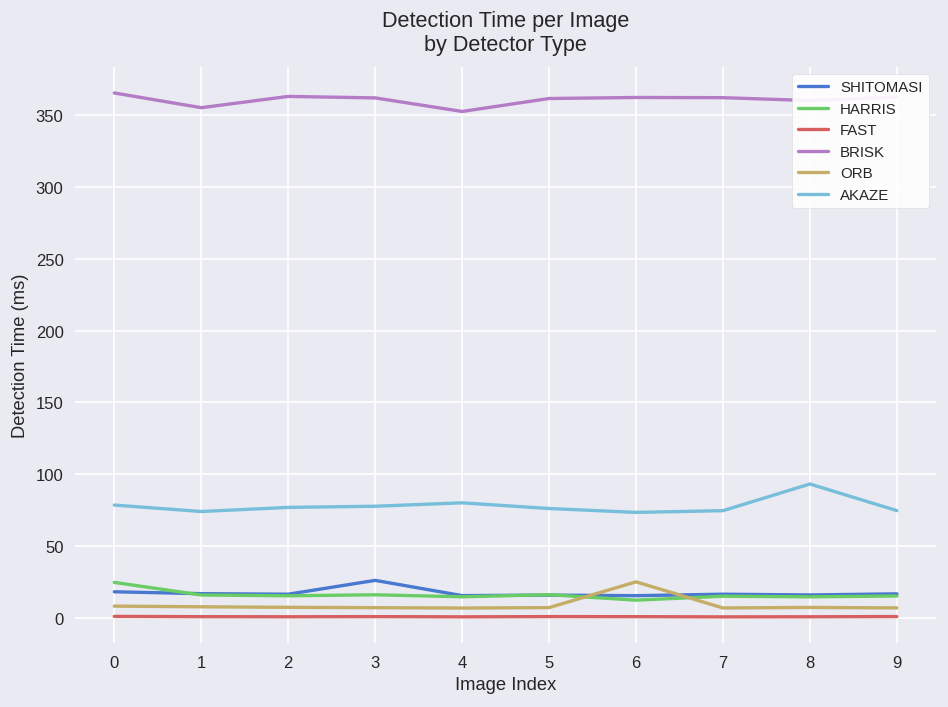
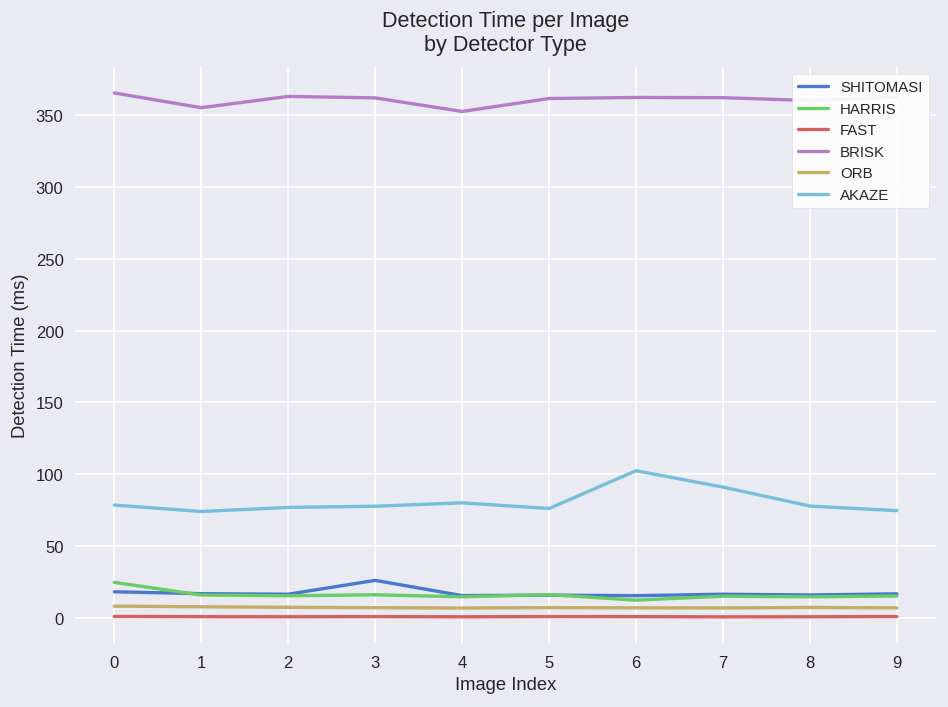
  {
    "SHITOMASI": {
      "0": 18,
      "3": 26,
      "6": 16
    },
    "HARRIS": {
      "0": 25,
      "3": 16,
      "6": 13
    },
    "FAST": {
      "0": 1,
      "1": 1,
      "2": 1,
      "3": 1,
      "4": 1,
      "5": 1,
      "6": 1,
      "7": 1,
      "8": 1,
      "9": 1
    },
    "BRISK": {
      "0": 365,
      "1": 355,
      "2": 363,
      "3": 362,
      "4": 352,
      "5": 361,
      "6": 362,
      "7": 362
    },
    "ORB": {
      "0": 8,
      "1": 8,
      "2": 8,
      "3": 7,
      "4": 7,
      "5": 7,
-     "6": 25,
+     "6": 7,
      "7": 7,
      "8": 8,
      "9": 7
    },
    "AKAZE": {
      "0": 79,
      "1": 74,
      "2": 77,
      "3": 78,
      "4": 80,
      "5": 76,
-     "6": 74,
-     "7": 75,
-     "8": 93,
+     "6": 103,
+     "7": 91,
+     "8": 78,
      "9": 75
    }
  }
